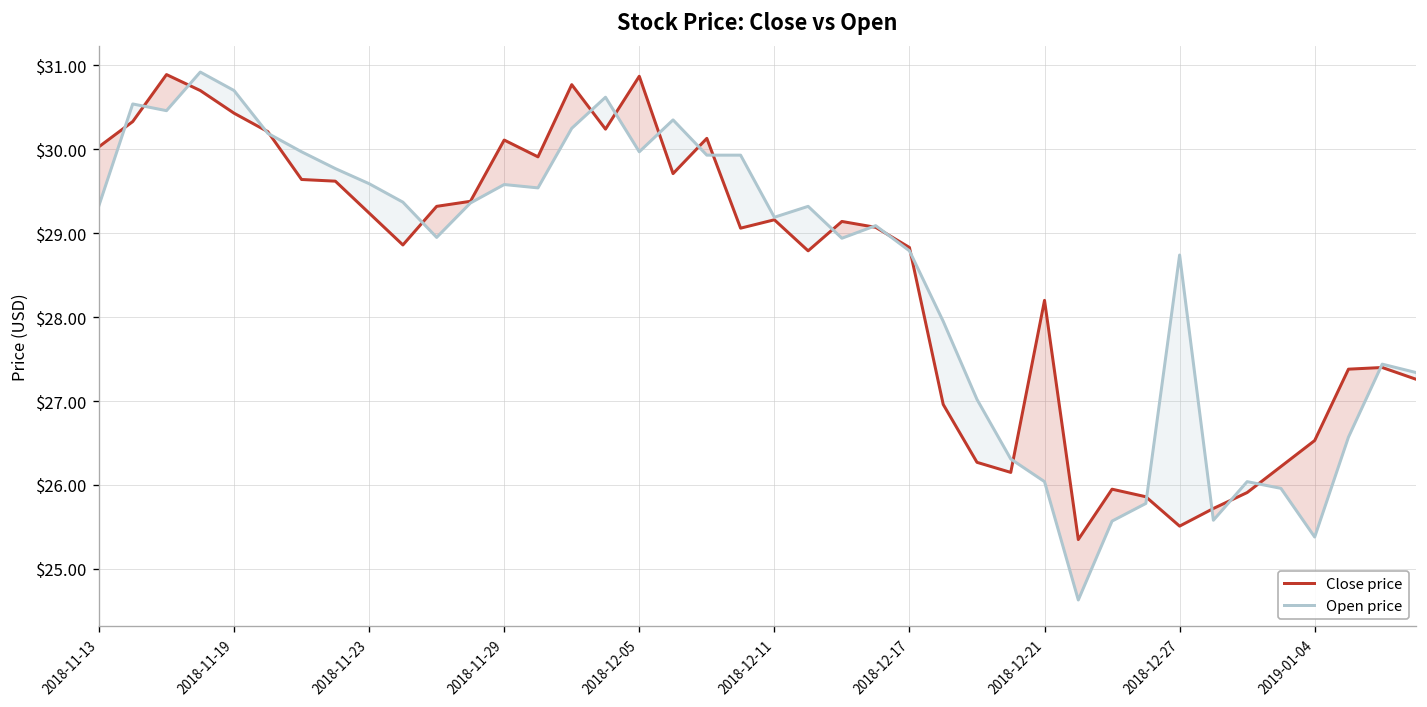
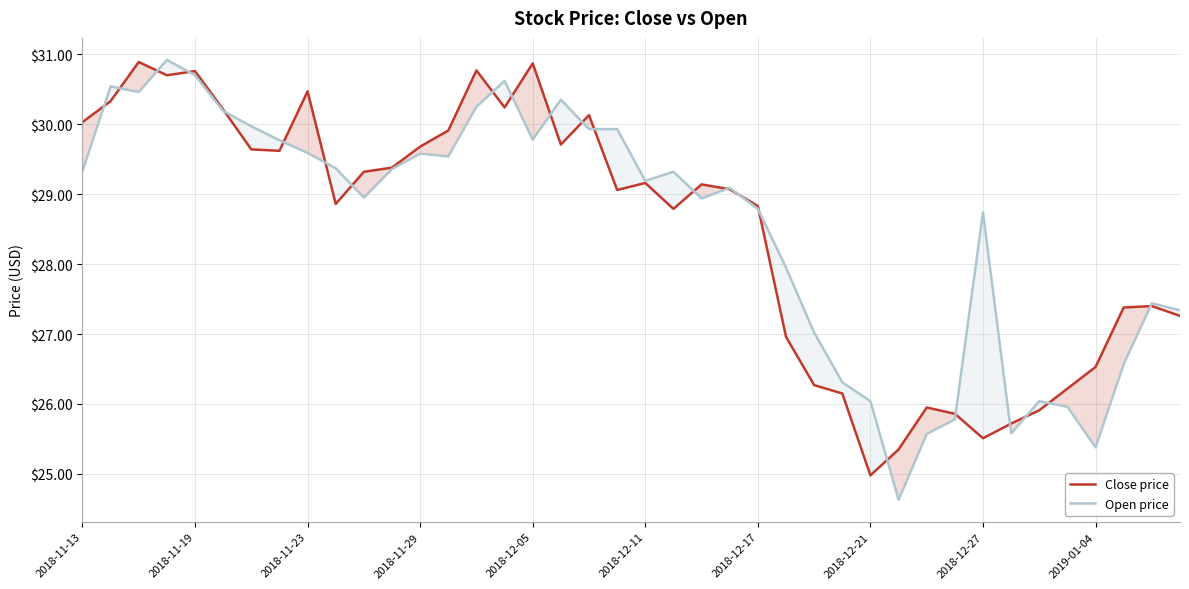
  {
    "Close price": {
      "2018-11-13": "$30.0",
-     "2018-11-19": "$30.4",
-     "2018-11-23": "$29.2",
-     "2018-11-29": "$30.1",
+     "2018-11-19": "$30.8",
+     "2018-11-23": "$30.5",
+     "2018-11-29": "$29.7",
      "2018-12-05": "$30.9",
      "2018-12-17": "$28.8",
-     "2018-12-21": "$28.2",
+     "2018-12-21": "$25.0",
      "2018-12-27": "$25.5",
      "2019-01-04": "$26.5"
    },
    "Open price": {
      "2018-11-13": "$29.3",
      "2018-11-19": "$30.7",
      "2018-11-23": "$29.6",
      "2018-11-29": "$29.6",
-     "2018-12-05": "$30.0",
+     "2018-12-05": "$29.8",
      "2018-12-17": "$28.8",
      "2018-12-21": "$26.0",
      "2018-12-27": "$28.7",
      "2019-01-04": "$25.4"
    }
  }
